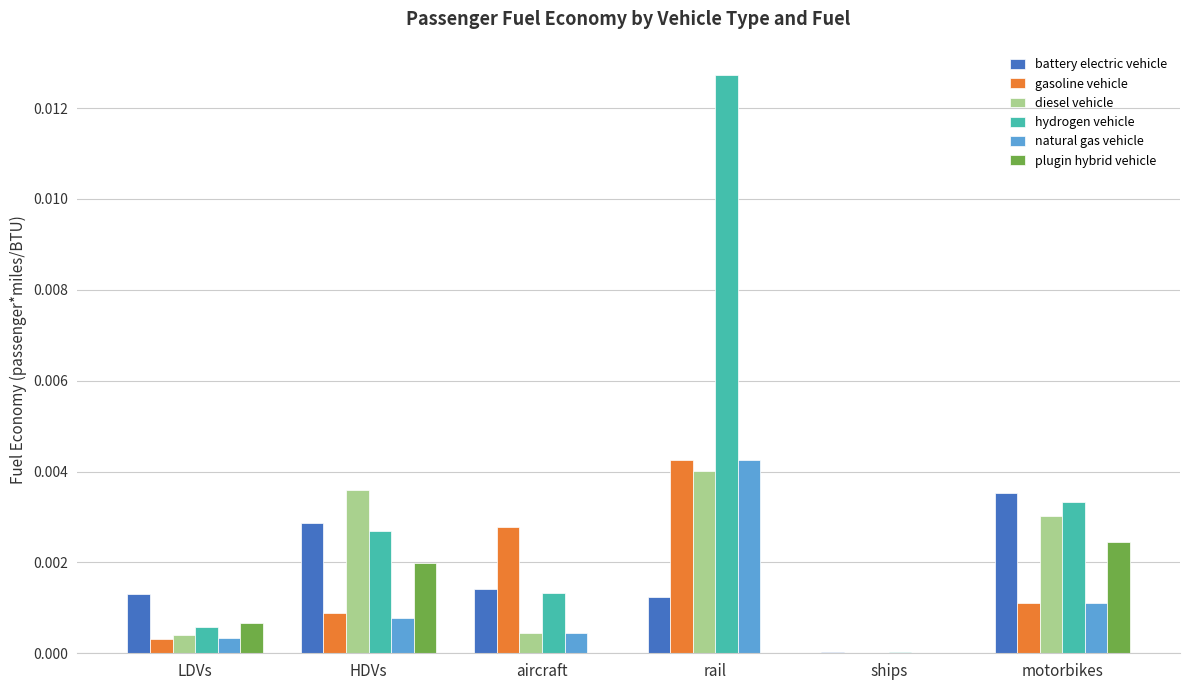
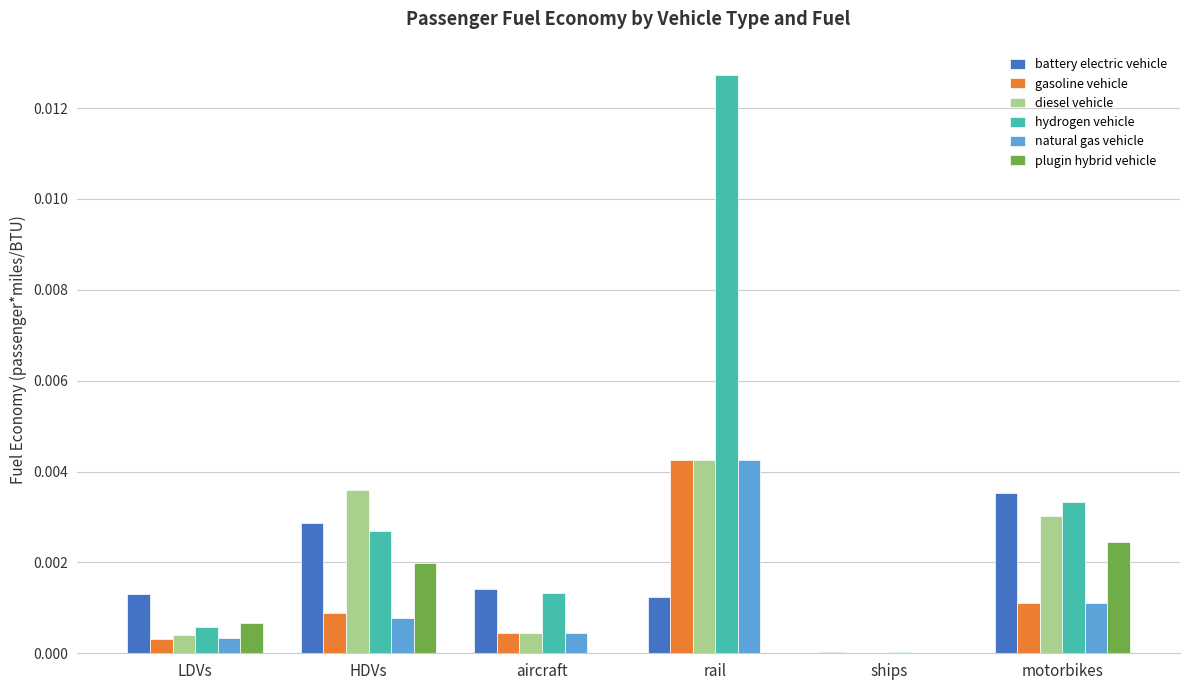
  {
    "gasoline vehicle": {
      "LDVs": 0.0003,
      "HDVs": 0.0009,
-     "aircraft": 0.0028,
+     "aircraft": 0.0004,
      "rail": 0.0042,
      "motorbikes": 0.0011
    },
    "diesel vehicle": {
      "LDVs": 0.0004,
      "HDVs": 0.0036,
      "aircraft": 0.0004,
-     "rail": 0.0040,
+     "rail": 0.0042,
      "motorbikes": 0.0030
    },
    "plugin hybrid vehicle": {
      "LDVs": 0.0007,
      "HDVs": 0.0020,
      "aircraft": 0.0000,
      "rail": 0.0000,
      "ships": 0.0000,
      "motorbikes": 0.0024
    }
  }
